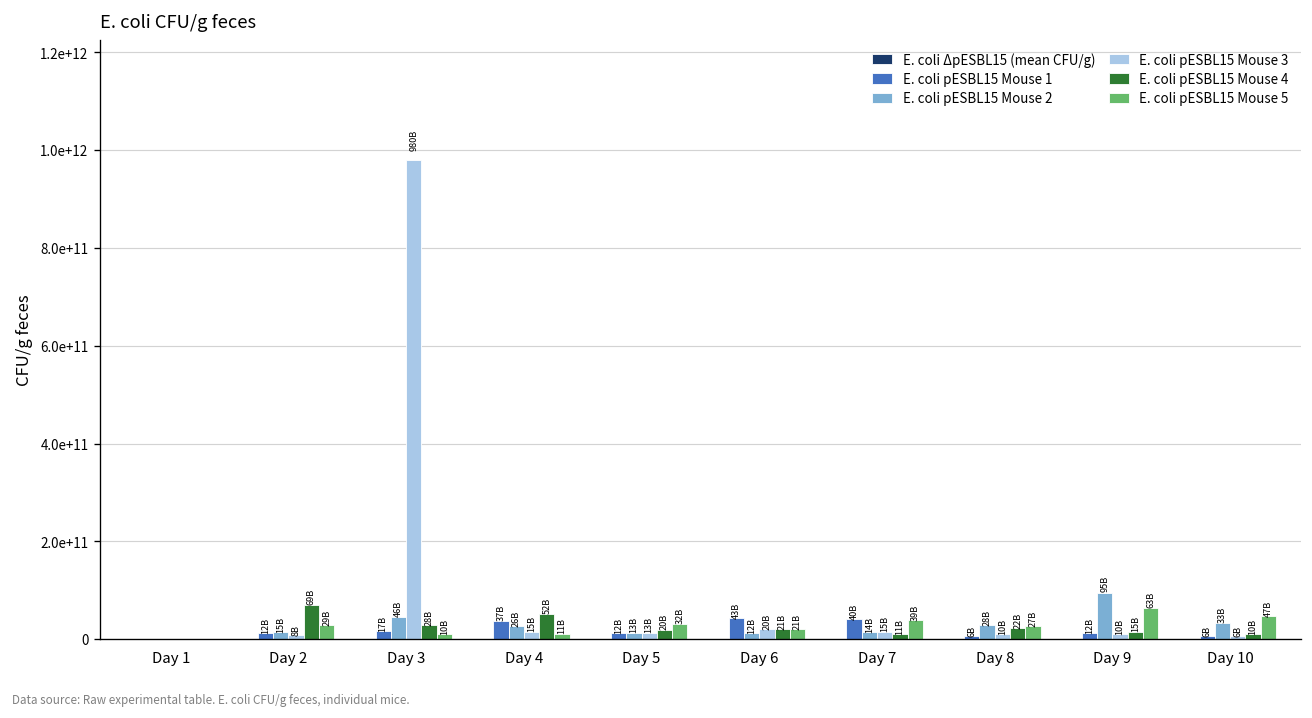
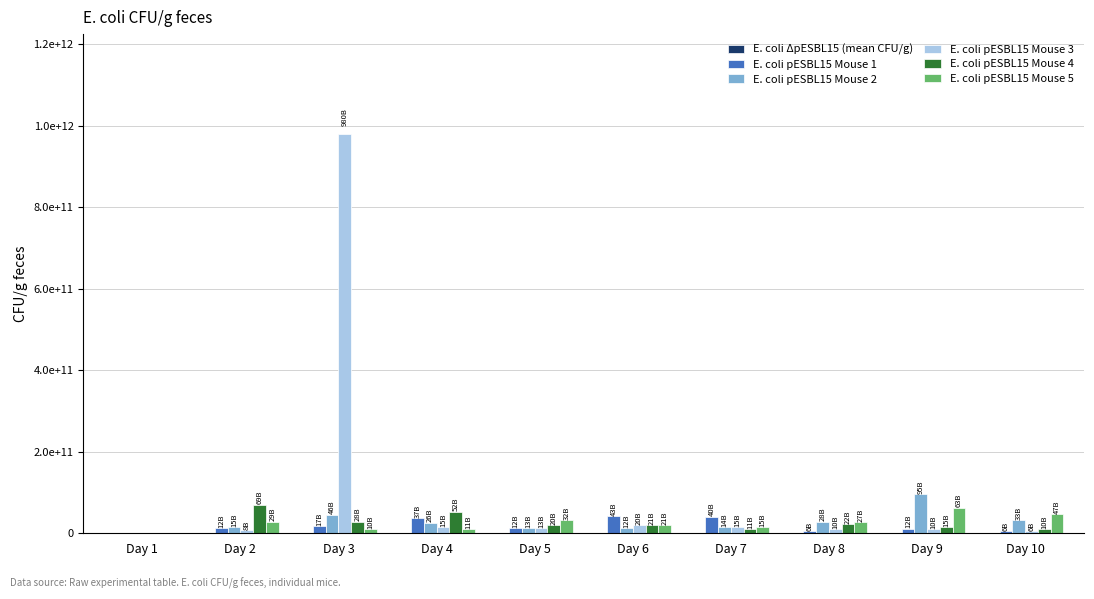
  {
    "E. coli pESBL15 Mouse 1": {
      "Day 2": "12B",
      "Day 3": "17B",
      "Day 4": "37B",
      "Day 5": "12B",
      "Day 6": "43B",
      "Day 7": "40B",
      "Day 8": "6B",
      "Day 9": "12B",
      "Day 10": "6B"
    },
    "E. coli pESBL15 Mouse 4": {
      "Day 2": "69B",
      "Day 3": "28B",
      "Day 4": "52B",
      "Day 5": "20B",
      "Day 6": "21B",
      "Day 7": "11B",
      "Day 8": "22B",
      "Day 9": "15B",
      "Day 10": "10B"
    },
    "E. coli pESBL15 Mouse 5": {
      "Day 2": "29B",
      "Day 3": "10B",
      "Day 4": "11B",
      "Day 5": "32B",
      "Day 6": "21B",
-     "Day 7": "39B",
+     "Day 7": "15B",
      "Day 8": "27B",
      "Day 9": "63B",
      "Day 10": "47B"
    }
  }
